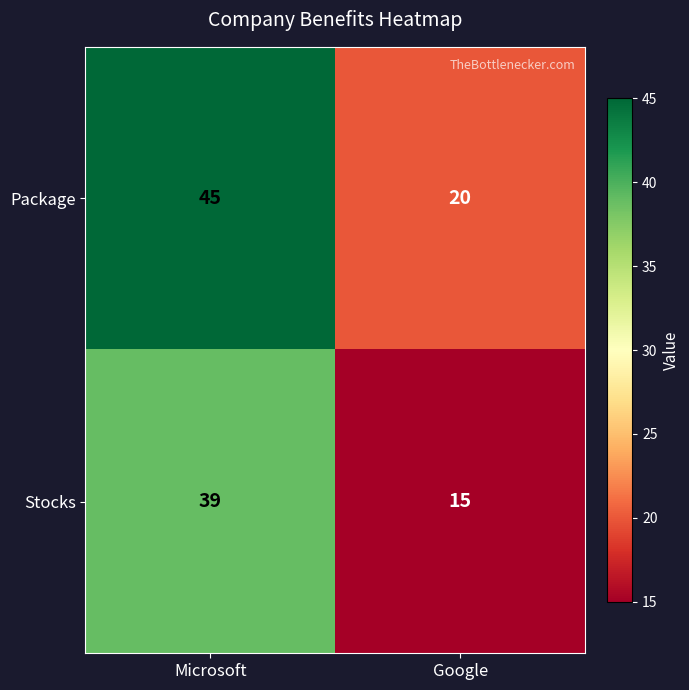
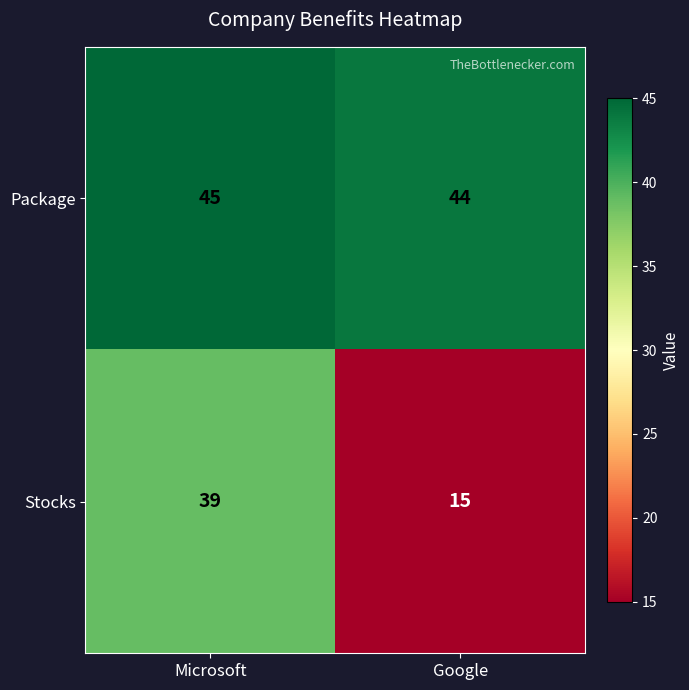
  {
    "Package": {
      "Microsoft": 45,
-     "Google": 20
+     "Google": 44
    },
    "Stocks": {
      "Microsoft": 39,
      "Google": 15
    }
  }
